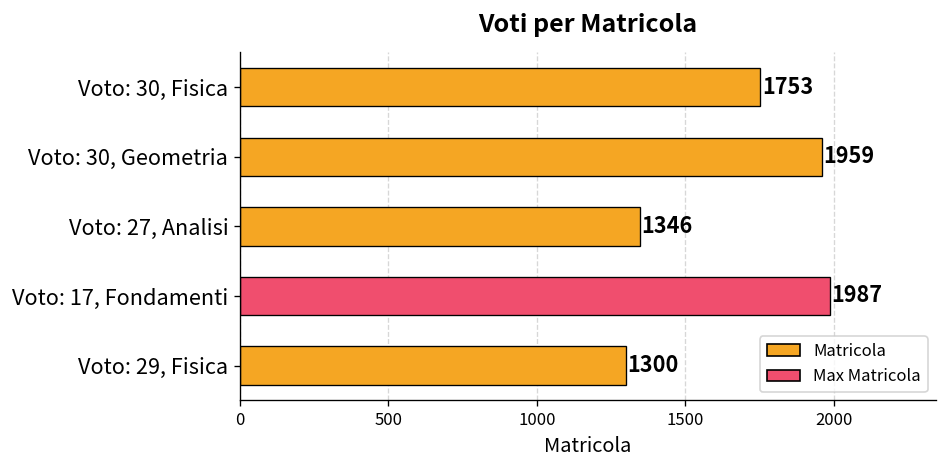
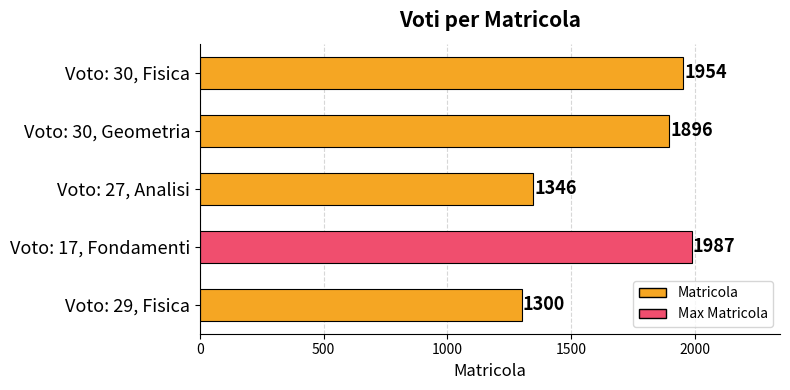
  {
-   "Voto: 30, Fisica": 1753,
-   "Voto: 30, Geometria": 1959,
+   "Voto: 30, Fisica": 1954,
+   "Voto: 30, Geometria": 1896,
    "Voto: 27, Analisi": 1346,
    "Voto: 17, Fondamenti": 1987,
    "Voto: 29, Fisica": 1300
  }
